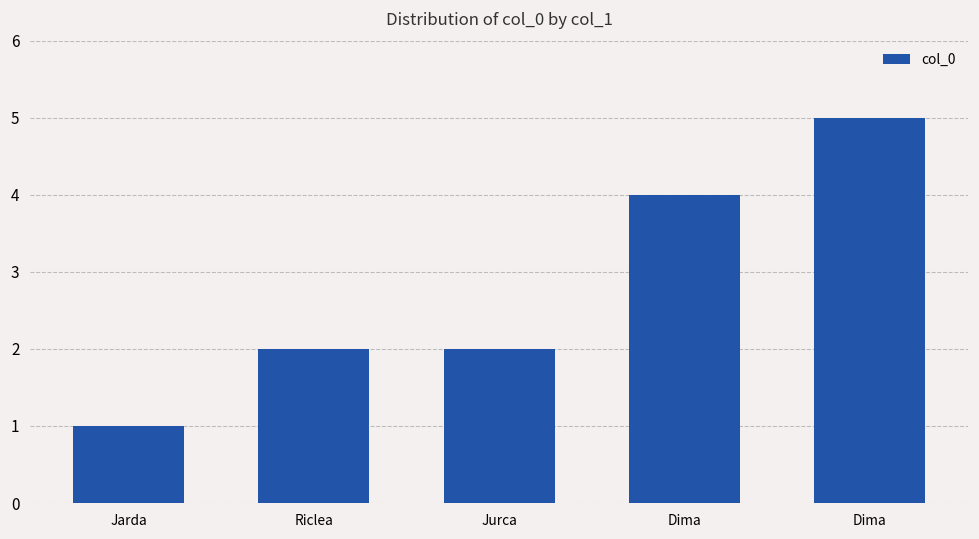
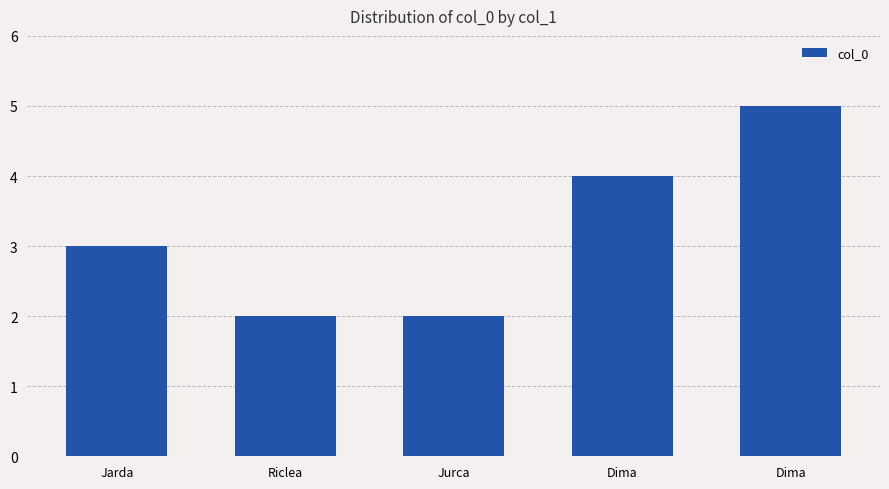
  {
-   "Jarda": 1,
+   "Jarda": 3,
    "Riclea": 2,
    "Jurca": 2
  }
